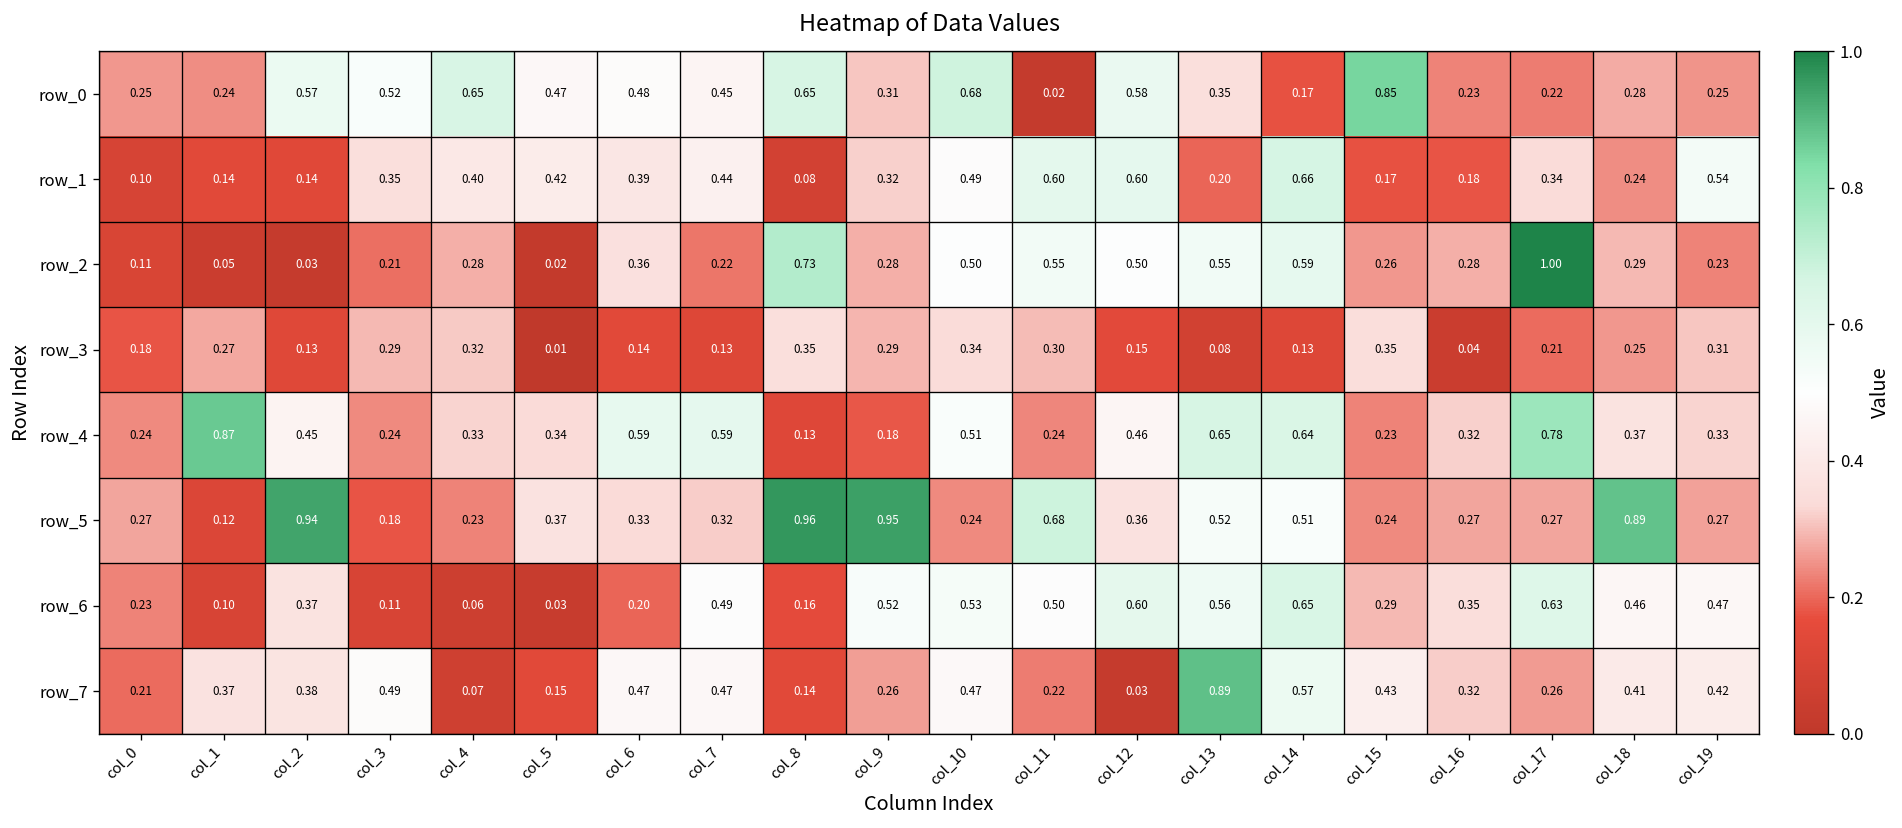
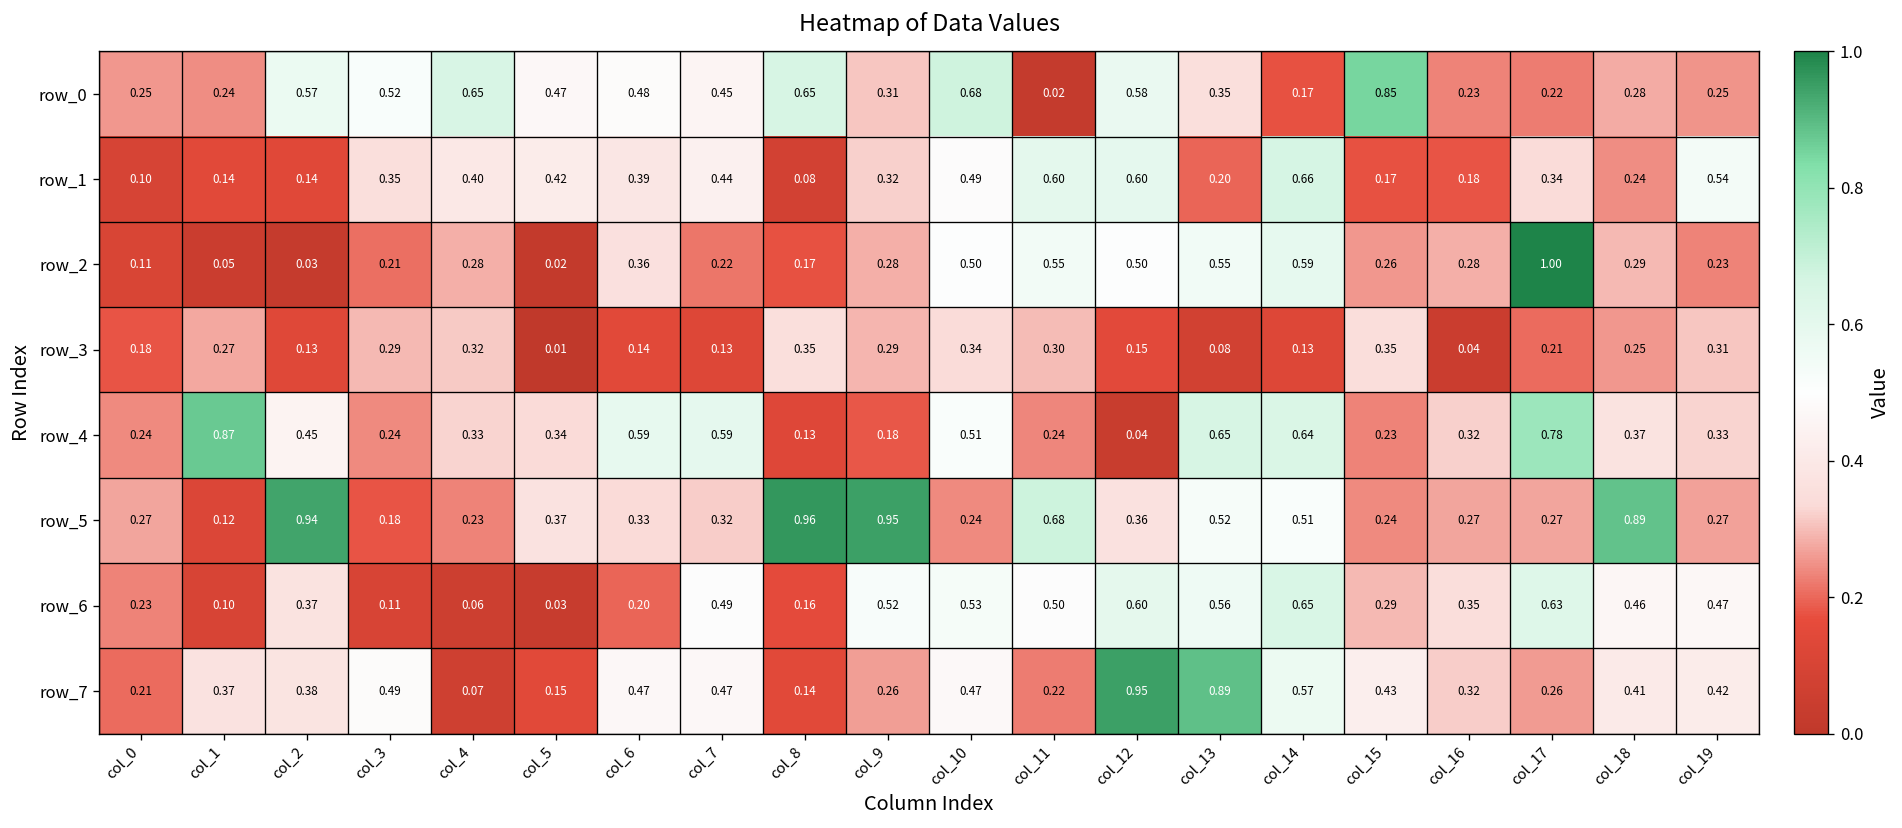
  {
    "row_0": {
      "col_0": 0.25,
      "col_1": 0.24,
      "col_2": 0.57,
      "col_3": 0.52,
      "col_4": 0.65,
      "col_5": 0.47,
      "col_6": 0.48,
      "col_7": 0.45,
      "col_8": 0.65,
      "col_9": 0.31,
      "col_10": 0.68,
      "col_11": 0.02,
      "col_12": 0.58,
      "col_13": 0.35,
      "col_14": 0.17,
      "col_15": 0.85,
      "col_16": 0.23,
      "col_17": 0.22,
      "col_18": 0.28,
      "col_19": 0.25
    },
    "row_1": {
      "col_0": 0.10,
      "col_1": 0.14,
      "col_2": 0.14,
      "col_3": 0.35,
      "col_4": 0.40,
      "col_5": 0.42,
      "col_6": 0.39,
      "col_7": 0.44,
      "col_8": 0.08,
      "col_9": 0.32,
      "col_10": 0.49,
      "col_11": 0.60,
      "col_12": 0.60,
      "col_13": 0.20,
      "col_14": 0.66,
      "col_15": 0.17,
      "col_16": 0.18,
      "col_17": 0.34,
      "col_18": 0.24,
      "col_19": 0.54
    },
    "row_2": {
      "col_0": 0.11,
      "col_1": 0.05,
      "col_2": 0.03,
      "col_3": 0.21,
      "col_4": 0.28,
      "col_5": 0.02,
      "col_6": 0.36,
      "col_7": 0.22,
-     "col_8": 0.73,
+     "col_8": 0.17,
      "col_9": 0.28,
      "col_10": 0.50,
      "col_11": 0.55,
      "col_12": 0.50,
      "col_13": 0.55,
      "col_14": 0.59,
      "col_15": 0.26,
      "col_16": 0.28,
      "col_17": 1.00,
      "col_18": 0.29,
      "col_19": 0.23
    },
    "row_3": {
      "col_0": 0.18,
      "col_1": 0.27,
      "col_2": 0.13,
      "col_3": 0.29,
      "col_4": 0.32,
      "col_5": 0.01,
      "col_6": 0.14,
      "col_7": 0.13,
      "col_8": 0.35,
      "col_9": 0.29,
      "col_10": 0.34,
      "col_11": 0.30,
      "col_12": 0.15,
      "col_13": 0.08,
      "col_14": 0.13,
      "col_15": 0.35,
      "col_16": 0.04,
      "col_17": 0.21,
      "col_18": 0.25,
      "col_19": 0.31
    },
    "row_4": {
      "col_0": 0.24,
      "col_1": 0.87,
      "col_2": 0.45,
      "col_3": 0.24,
      "col_4": 0.33,
      "col_5": 0.34,
      "col_6": 0.59,
      "col_7": 0.59,
      "col_8": 0.13,
      "col_9": 0.18,
      "col_10": 0.51,
      "col_11": 0.24,
-     "col_12": 0.46,
+     "col_12": 0.04,
      "col_13": 0.65,
      "col_14": 0.64,
      "col_15": 0.23,
      "col_16": 0.32,
      "col_17": 0.78,
      "col_18": 0.37,
      "col_19": 0.33
    },
    "row_5": {
      "col_0": 0.27,
      "col_1": 0.12,
      "col_2": 0.94,
      "col_3": 0.18,
      "col_4": 0.23,
      "col_5": 0.37,
      "col_6": 0.33,
      "col_7": 0.32,
      "col_8": 0.96,
      "col_9": 0.95,
      "col_10": 0.24,
      "col_11": 0.68,
      "col_12": 0.36,
      "col_13": 0.52,
      "col_14": 0.51,
      "col_15": 0.24,
      "col_16": 0.27,
      "col_17": 0.27,
      "col_18": 0.89,
      "col_19": 0.27
    },
    "row_6": {
      "col_0": 0.23,
      "col_1": 0.10,
      "col_2": 0.37,
      "col_3": 0.11,
      "col_4": 0.06,
      "col_5": 0.03,
      "col_6": 0.20,
      "col_7": 0.49,
      "col_8": 0.16,
      "col_9": 0.52,
      "col_10": 0.53,
      "col_11": 0.50,
      "col_12": 0.60,
      "col_13": 0.56,
      "col_14": 0.65,
      "col_15": 0.29,
      "col_16": 0.35,
      "col_17": 0.63,
      "col_18": 0.46,
      "col_19": 0.47
    },
    "row_7": {
      "col_0": 0.21,
      "col_1": 0.37,
      "col_2": 0.38,
      "col_3": 0.49,
      "col_4": 0.07,
      "col_5": 0.15,
      "col_6": 0.47,
      "col_7": 0.47,
      "col_8": 0.14,
      "col_9": 0.26,
      "col_10": 0.47,
      "col_11": 0.22,
-     "col_12": 0.03,
+     "col_12": 0.95,
      "col_13": 0.89,
      "col_14": 0.57,
      "col_15": 0.43,
      "col_16": 0.32,
      "col_17": 0.26,
      "col_18": 0.41,
      "col_19": 0.42
    }
  }
